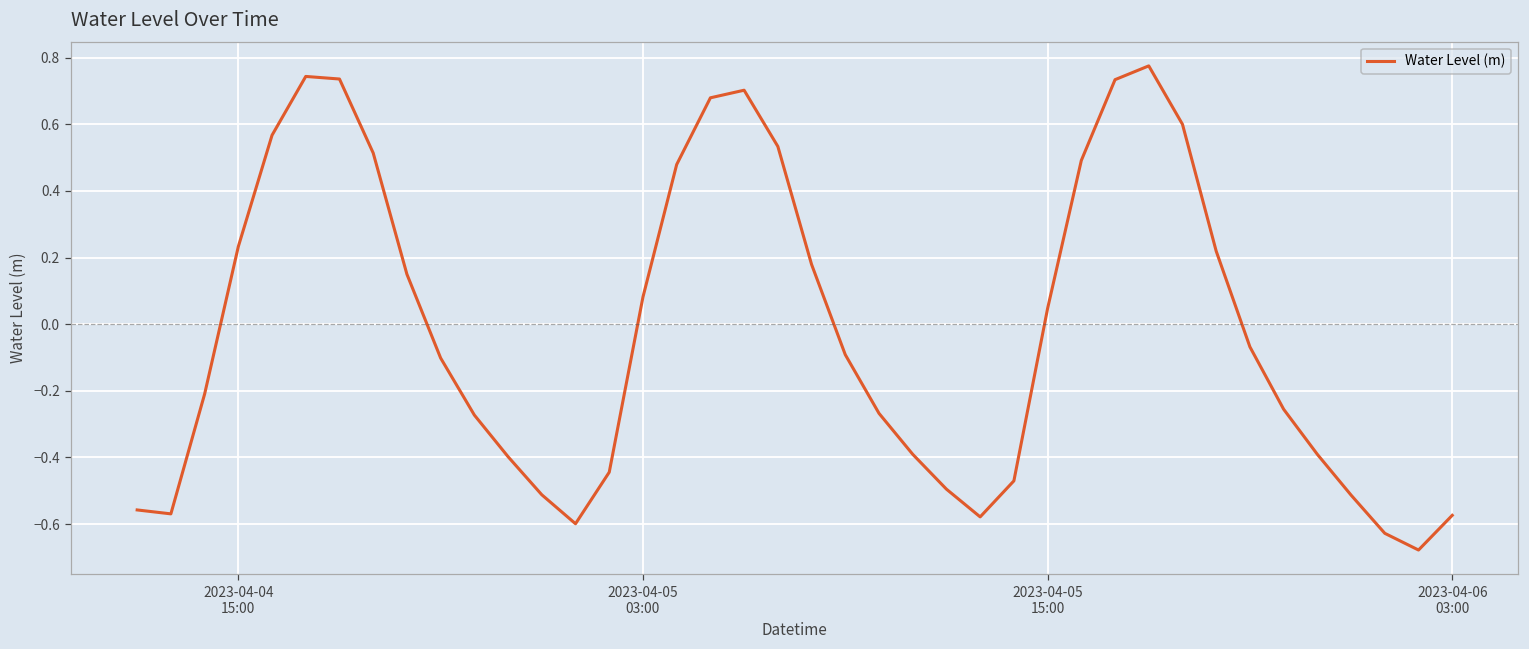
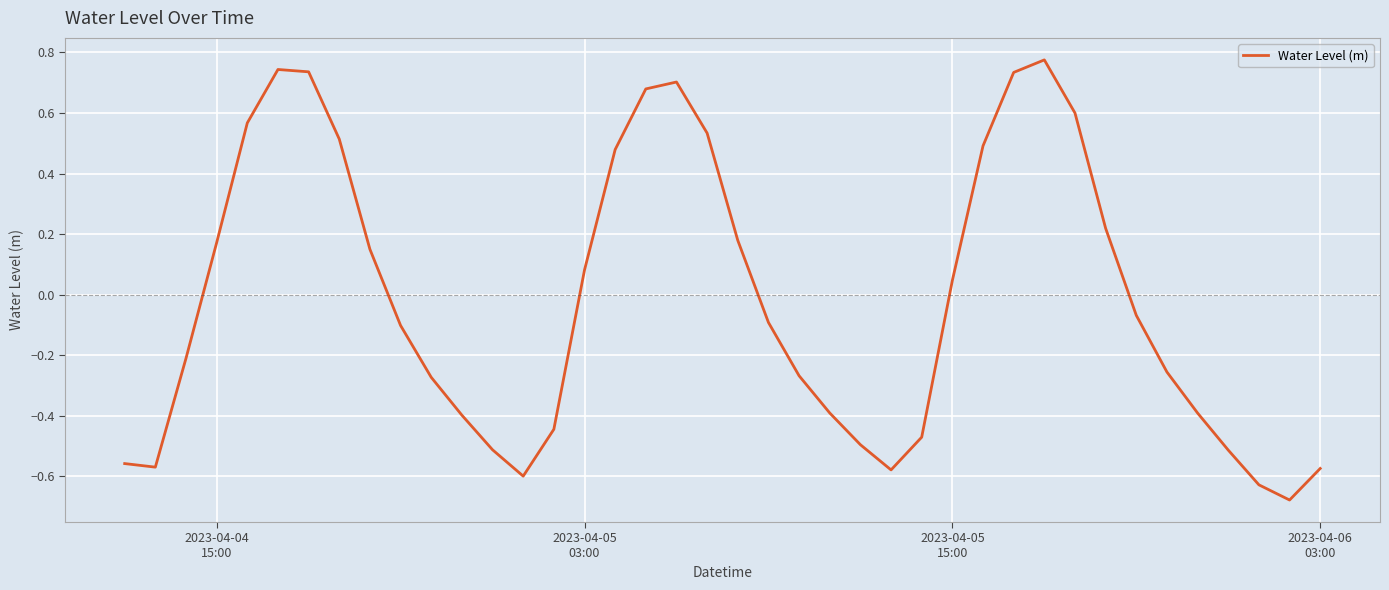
  {
-   "2023-04-04 15:00": 0.23,
+   "2023-04-04 15:00": 0.17,
    "2023-04-05 03:00": 0.08,
    "2023-04-05 15:00": 0.05,
    "2023-04-06 03:00": -0.57
  }
